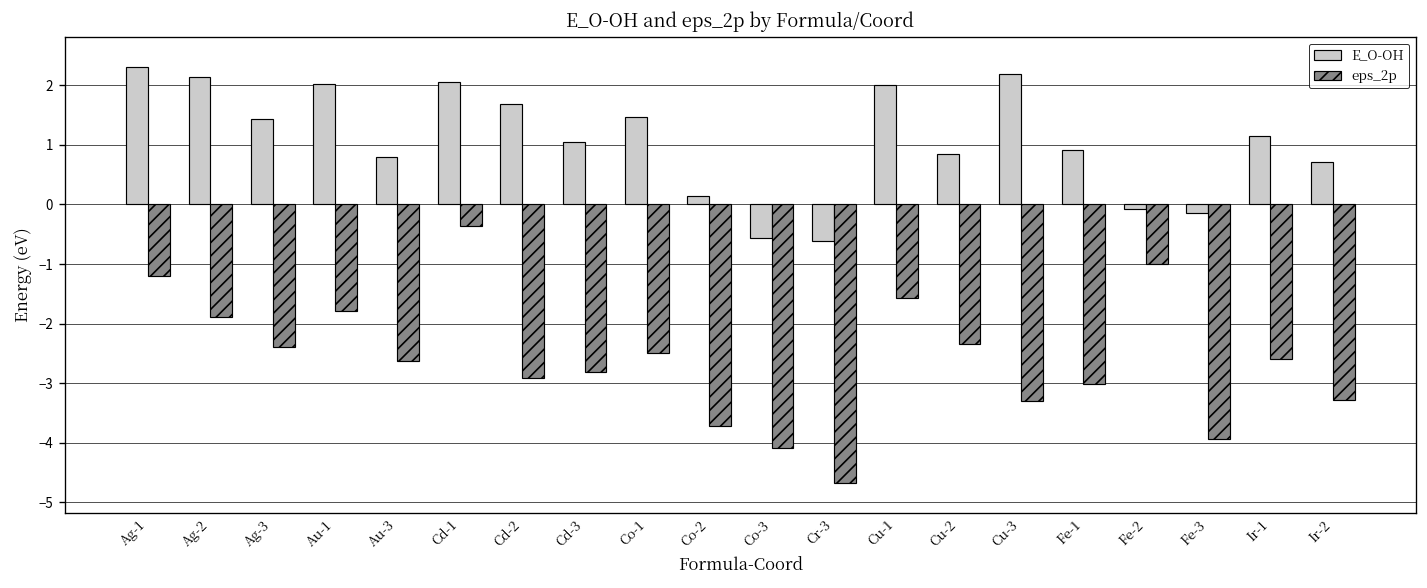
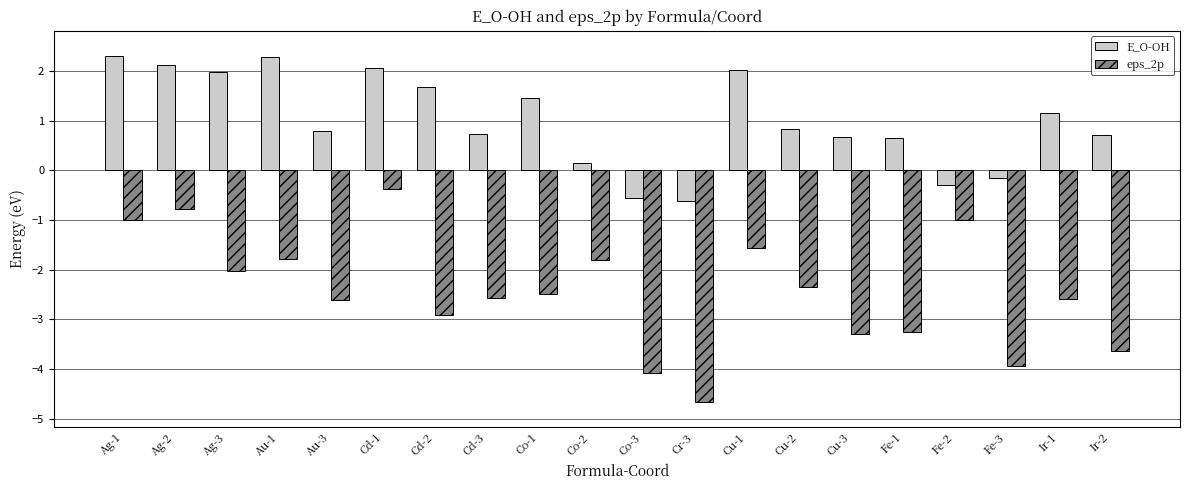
  {
    "E_O-OH": {
      "Ag-1": 2.3,
      "Ag-2": 2.1,
-     "Ag-3": 1.4,
-     "Au-1": 2.0,
+     "Ag-3": 2.0,
+     "Au-1": 2.3,
      "Au-3": 0.8,
      "Cd-1": 2.1,
      "Cd-2": 1.7,
-     "Cd-3": 1.0,
+     "Cd-3": 0.7,
      "Co-1": 1.5,
      "Co-2": 0.1,
      "Co-3": -0.6,
      "Cr-3": -0.6,
      "Cu-1": 2.0,
      "Cu-2": 0.8,
-     "Cu-3": 2.2,
-     "Fe-1": 0.9,
-     "Fe-2": -0.1,
+     "Cu-3": 0.7,
+     "Fe-1": 0.7,
+     "Fe-2": -0.3,
      "Fe-3": -0.2,
      "Ir-1": 1.2,
      "Ir-2": 0.7
    },
    "eps_2p": {
-     "Ag-1": -1.2,
-     "Ag-2": -1.9,
-     "Ag-3": -2.4,
+     "Ag-1": -1.0,
+     "Ag-2": -0.8,
+     "Ag-3": -2.0,
      "Au-1": -1.8,
      "Au-3": -2.6,
      "Cd-1": -0.4,
      "Cd-2": -2.9,
-     "Cd-3": -2.8,
+     "Cd-3": -2.6,
      "Co-1": -2.5,
-     "Co-2": -3.7,
+     "Co-2": -1.8,
      "Co-3": -4.1,
      "Cr-3": -4.7,
      "Cu-1": -1.6,
      "Cu-2": -2.3,
      "Cu-3": -3.3,
-     "Fe-1": -3.0,
+     "Fe-1": -3.3,
      "Fe-2": -1.0,
      "Fe-3": -3.9,
      "Ir-1": -2.6,
-     "Ir-2": -3.3
+     "Ir-2": -3.6
    }
  }
